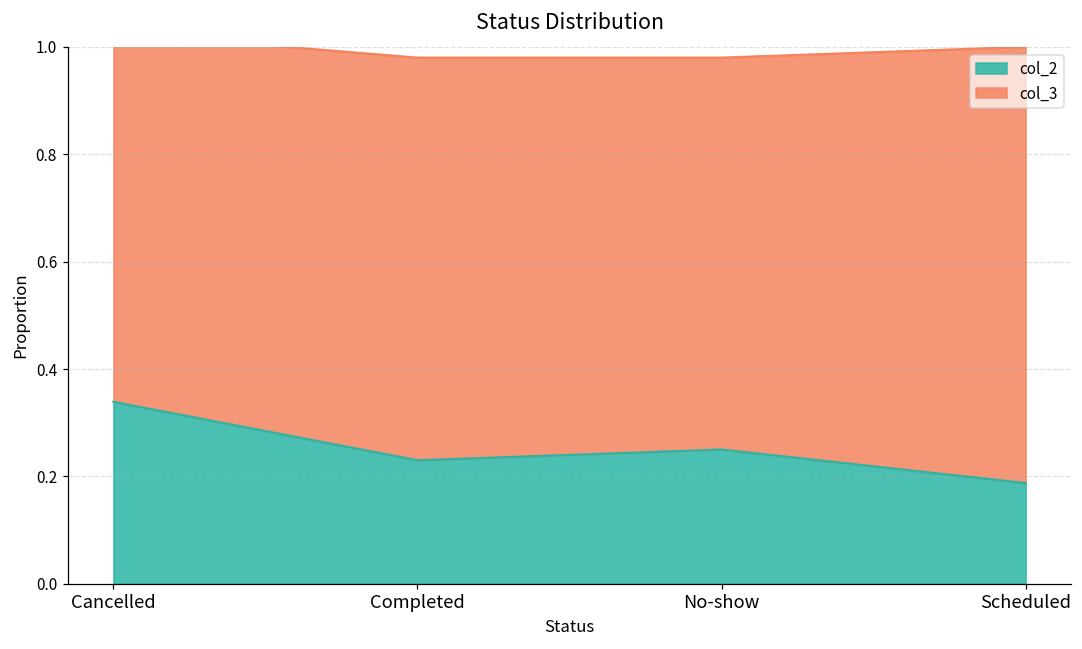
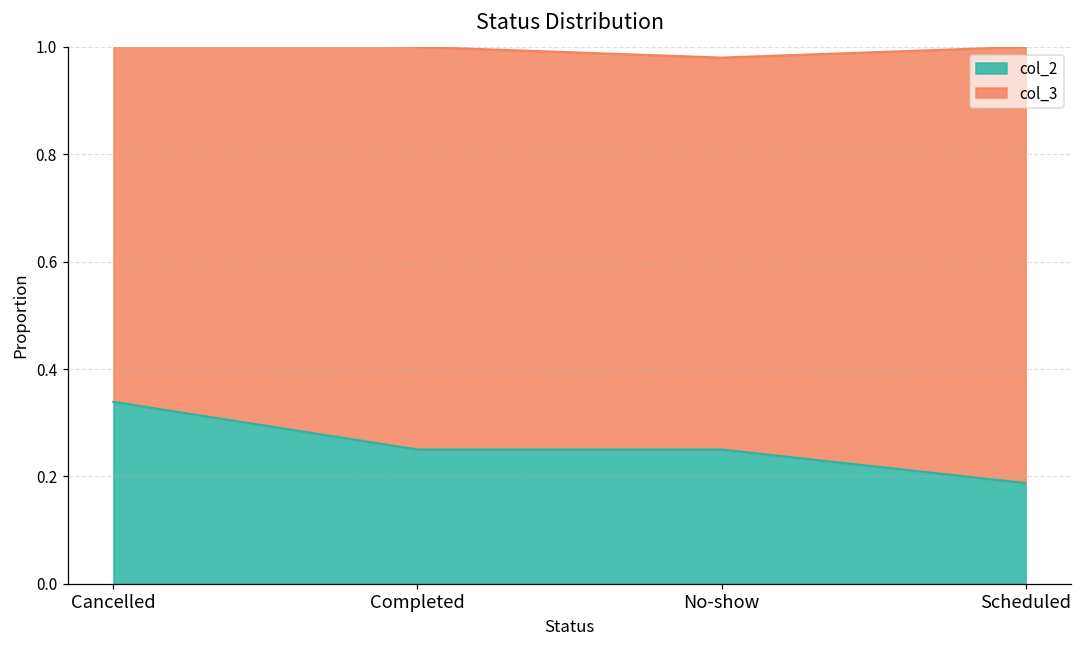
  {
    "col_2": {
      "Cancelled": 0.34,
-     "Completed": 0.23,
+     "Completed": 0.25,
      "No-show": 0.25,
      "Scheduled": 0.19
    },
    "col_3": {
      "Completed": 0.75,
      "No-show": 0.73,
      "Scheduled": 0.81
    }
  }
